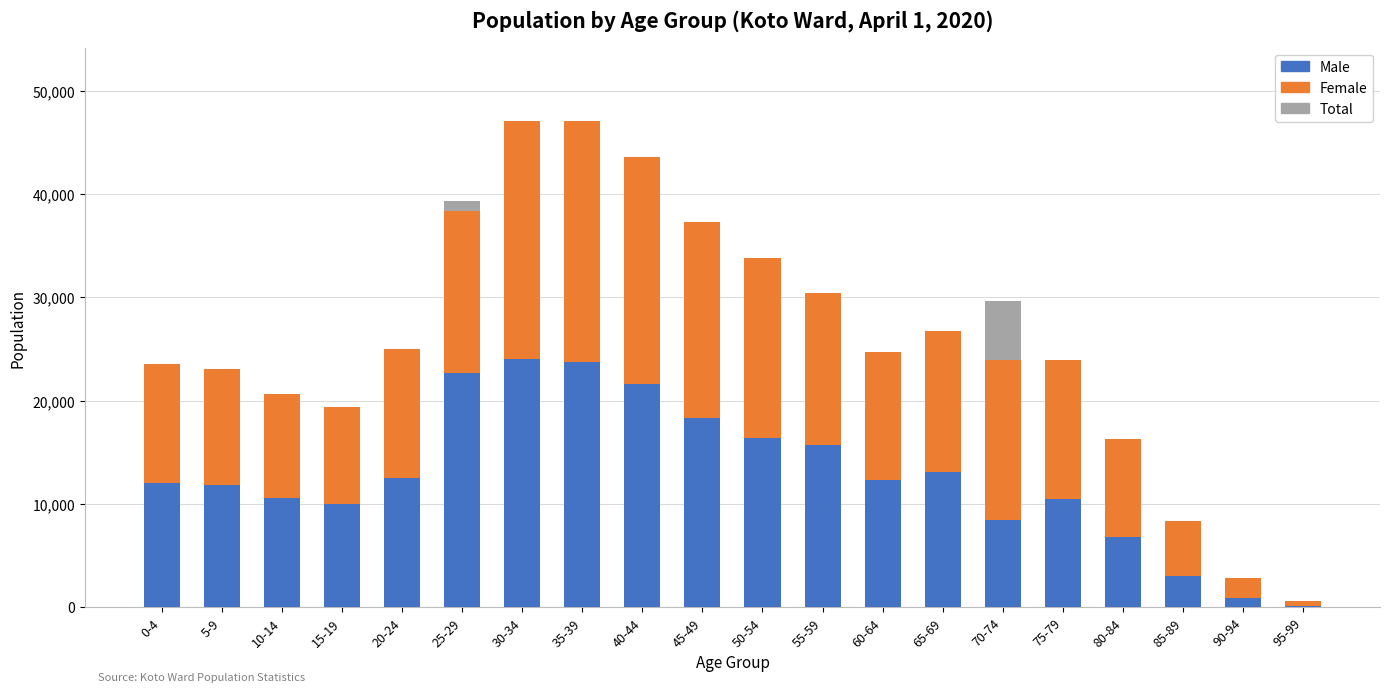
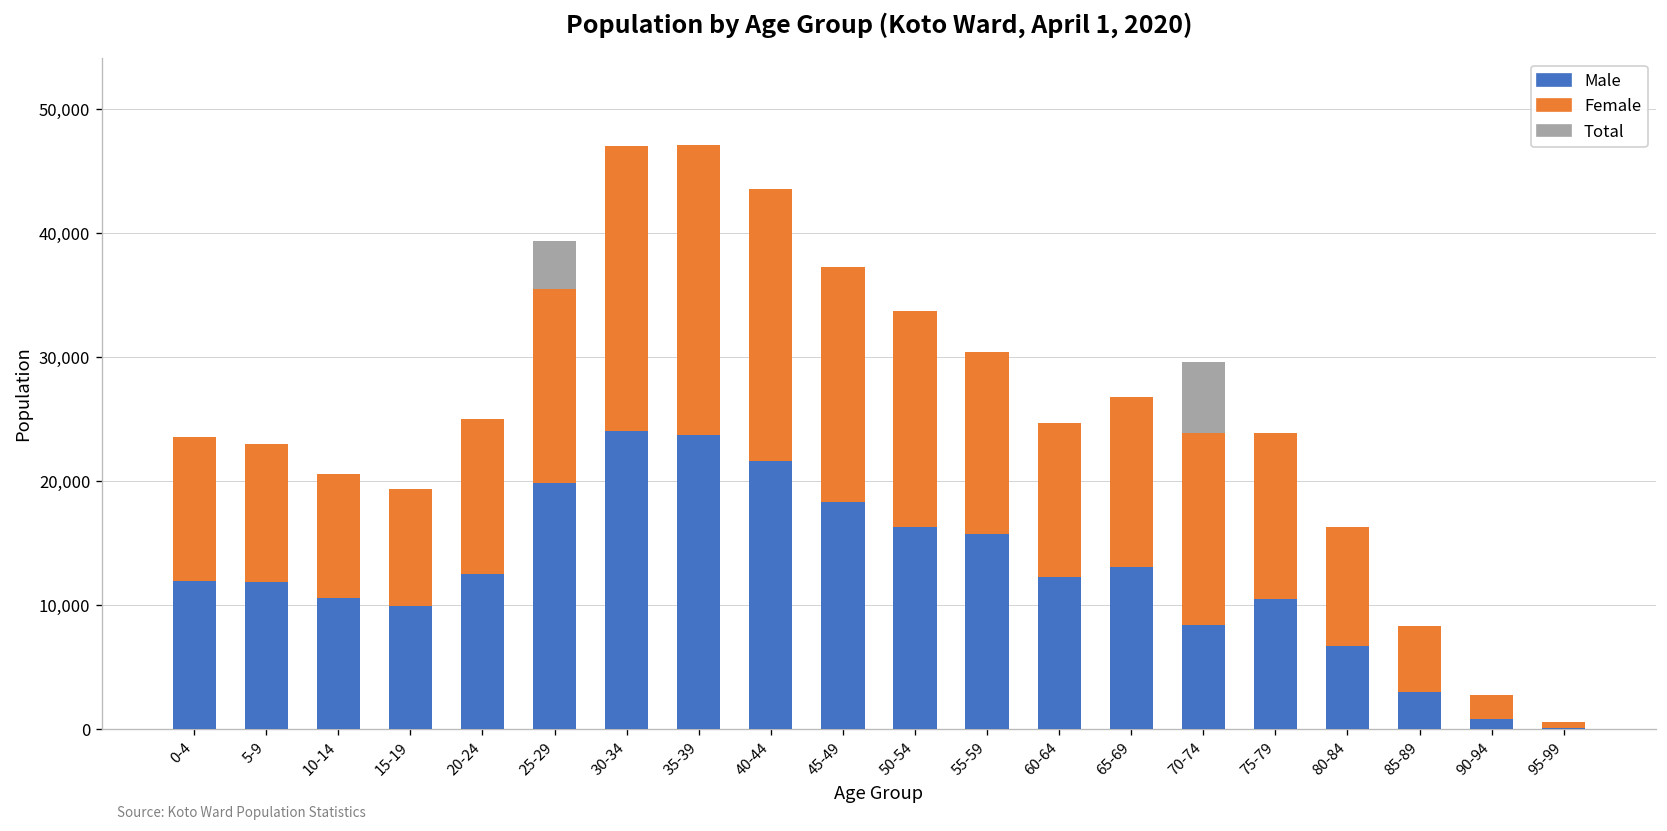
  {
    "Total": {
      "0-4": "23,600",
      "5-9": "23,000",
      "10-14": "20,600",
      "15-19": "19,300",
      "20-24": "25,000",
      "25-29": "39,400",
      "30-34": "47,100",
      "35-39": "47,100",
      "40-44": "43,600",
      "45-49": "37,300",
      "50-54": "33,800",
      "55-59": "30,400",
      "60-64": "24,700",
      "65-69": "26,800",
      "70-74": "29,600",
      "75-79": "23,900",
      "80-84": "16,300",
      "85-89": "8,300",
      "90-94": "2,800",
      "95-99": "600"
    },
    "Male": {
-     "25-29": "22,700"
+     "25-29": "19,900"
    },
    "Female": {
      "0-4": "11,600",
      "5-9": "11,100",
      "10-14": "10,100",
      "15-19": "9,400",
      "20-24": "12,500",
      "30-34": "23,000",
      "35-39": "23,400",
      "40-44": "22,000",
      "45-49": "19,000",
      "50-54": "17,400",
      "55-59": "14,700",
      "60-64": "12,400",
      "65-69": "13,700",
      "75-79": "13,400",
      "80-84": "9,600",
      "85-89": "5,300",
      "90-94": "1,900",
      "95-99": "500"
    }
  }
